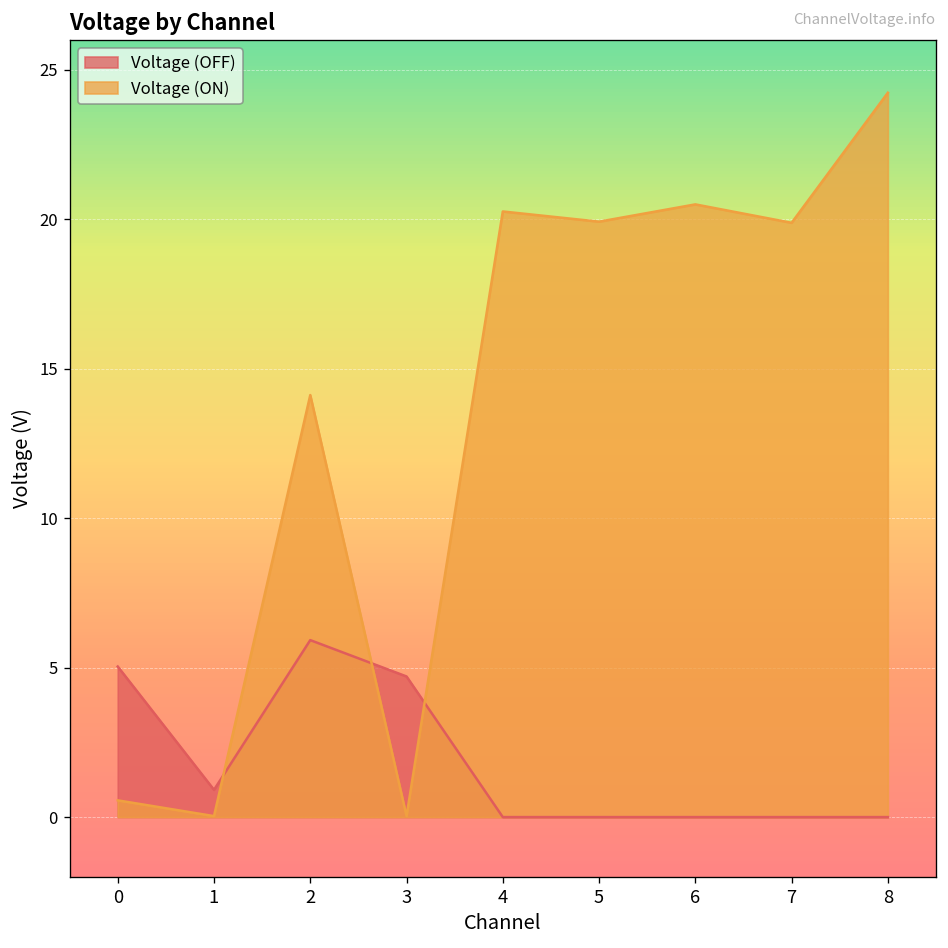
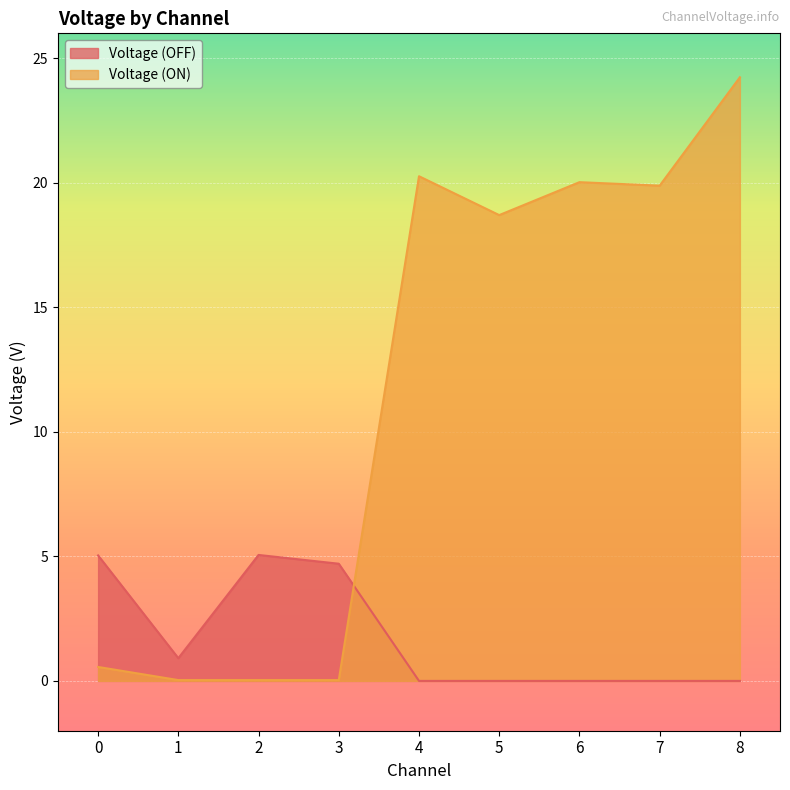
  {
    "Voltage (OFF)": {
      "0": 5.0,
      "1": 0.9,
-     "2": 5.9,
+     "2": 5.1,
      "3": 4.7,
      "4": 0.0,
      "5": 0.0,
      "6": 0.0,
      "7": 0.0,
      "8": 0.0
    },
    "Voltage (ON)": {
      "0": 0.6,
      "1": 0.0,
-     "2": 14.1,
+     "2": 0.0,
      "3": 0.0,
      "4": 20.3,
-     "5": 19.9,
-     "6": 20.5,
+     "5": 18.7,
+     "6": 20.0,
      "7": 19.9,
      "8": 24.2
    }
  }
